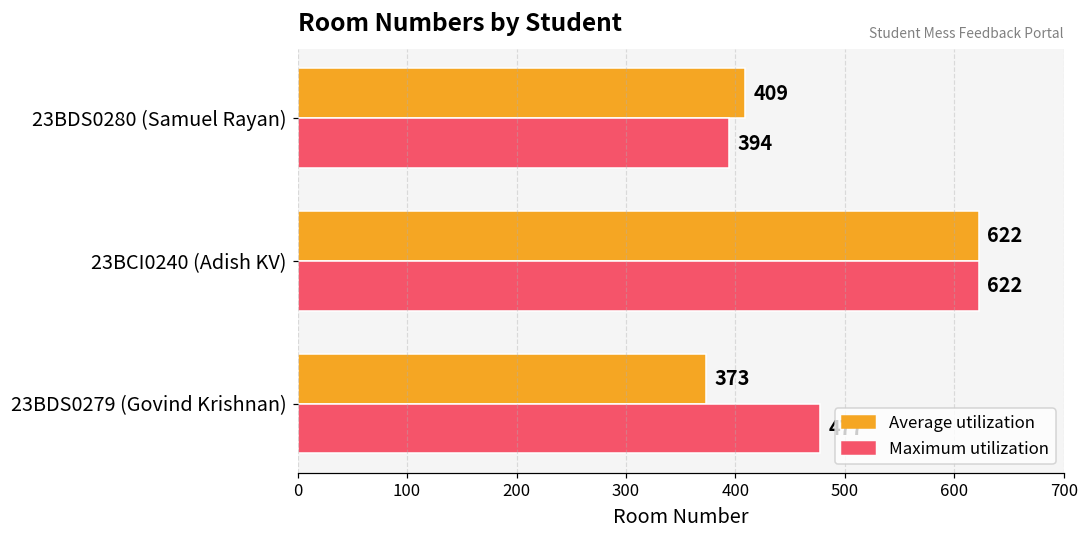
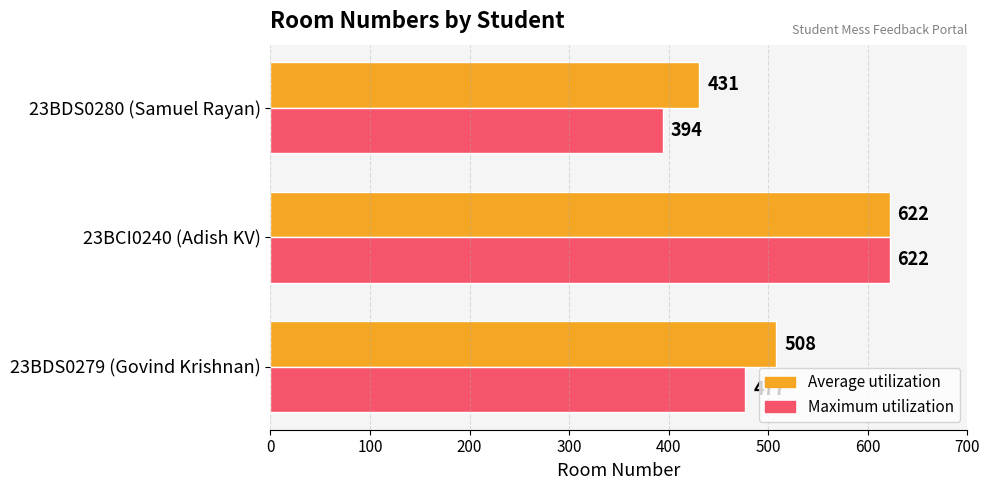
  {
    "Average utilization": {
-     "23BDS0280 (Samuel Rayan)": 409,
+     "23BDS0280 (Samuel Rayan)": 431,
      "23BCI0240 (Adish KV)": 622,
-     "23BDS0279 (Govind Krishnan)": 373
+     "23BDS0279 (Govind Krishnan)": 508
    },
    "Maximum utilization": {
      "23BDS0280 (Samuel Rayan)": 394,
      "23BCI0240 (Adish KV)": 622
    }
  }
